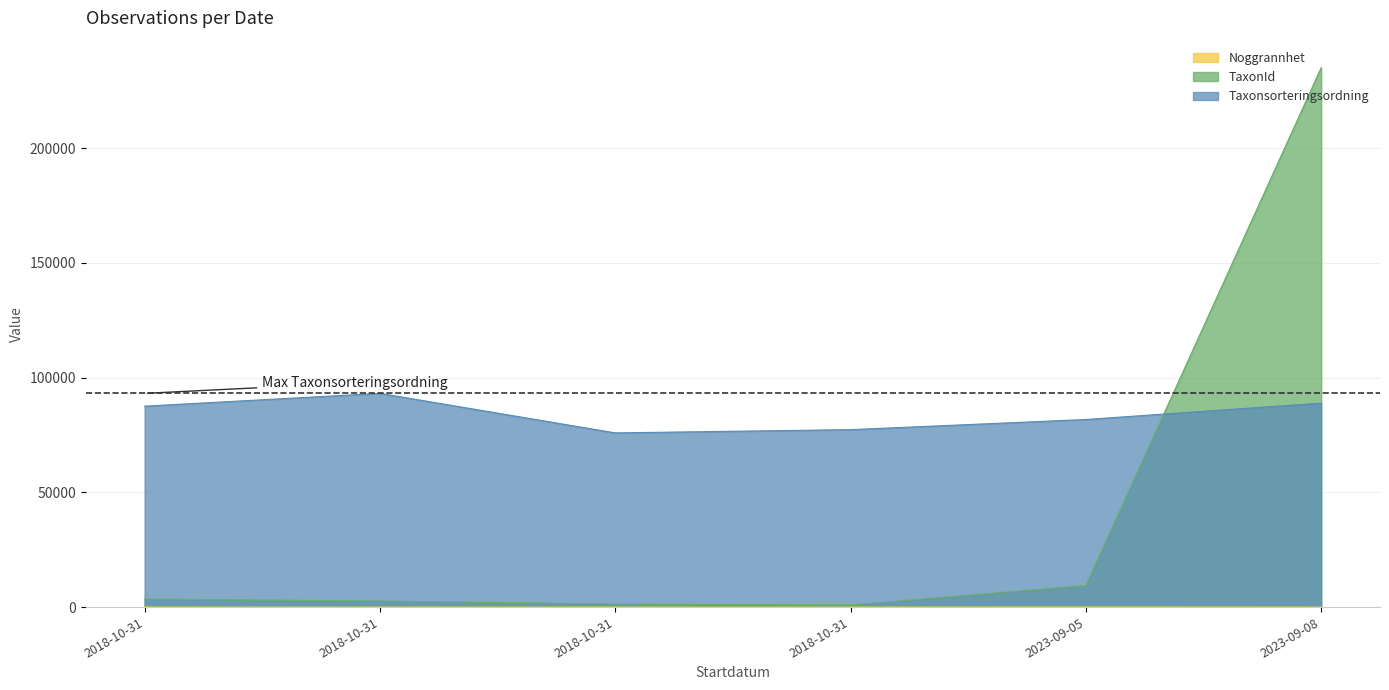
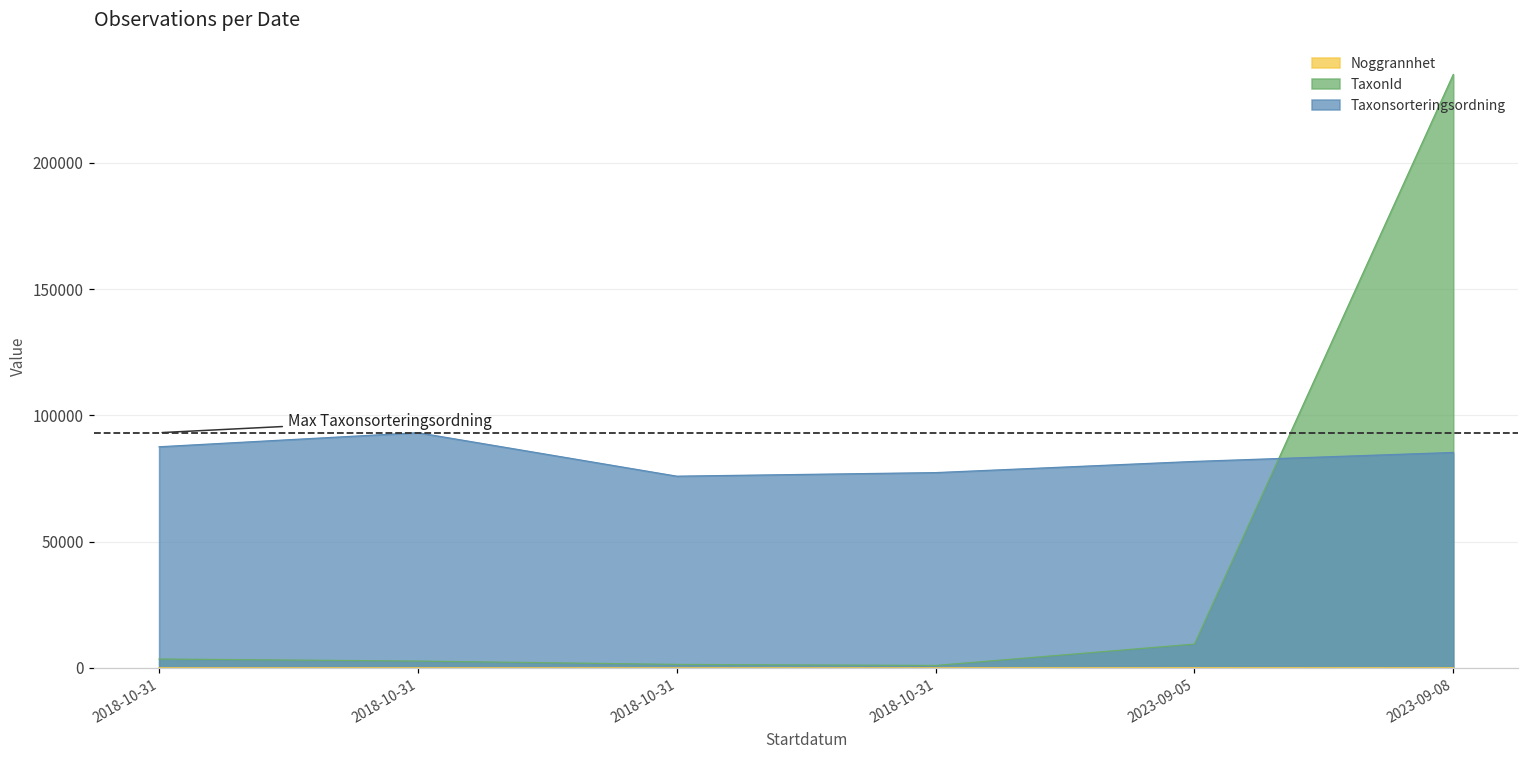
  {
    "Noggrannhet": {
      "2023-09-05": 0,
      "2023-09-08": 0
    },
    "TaxonId": {
      "2023-09-05": 9000,
      "2023-09-08": 235000
    },
    "Taxonsorteringsordning": {
      "2023-09-05": 82000,
-     "2023-09-08": 89000
+     "2023-09-08": 85000
    }
  }
